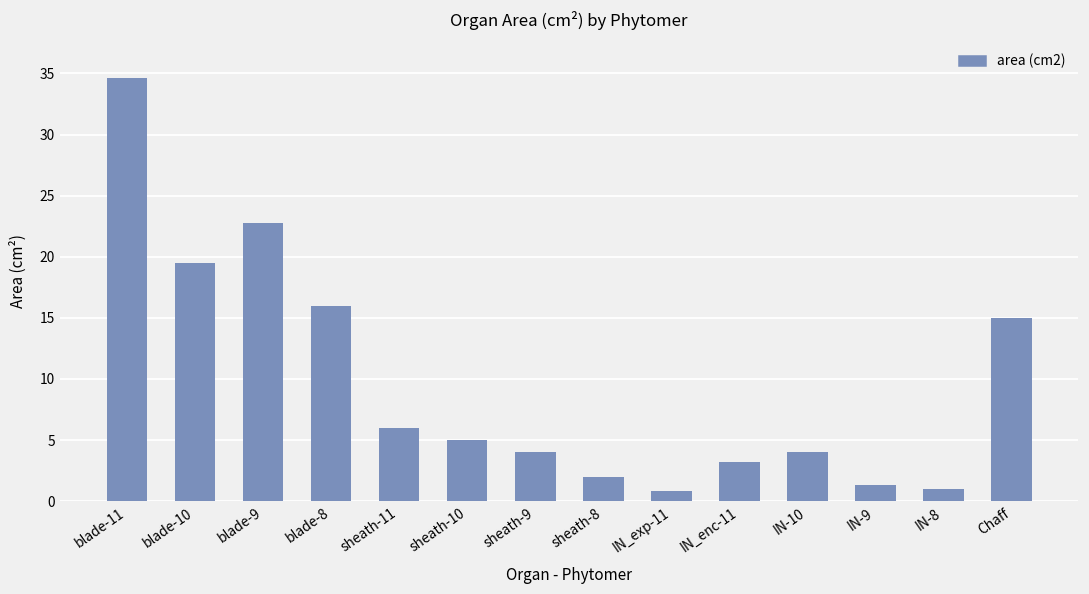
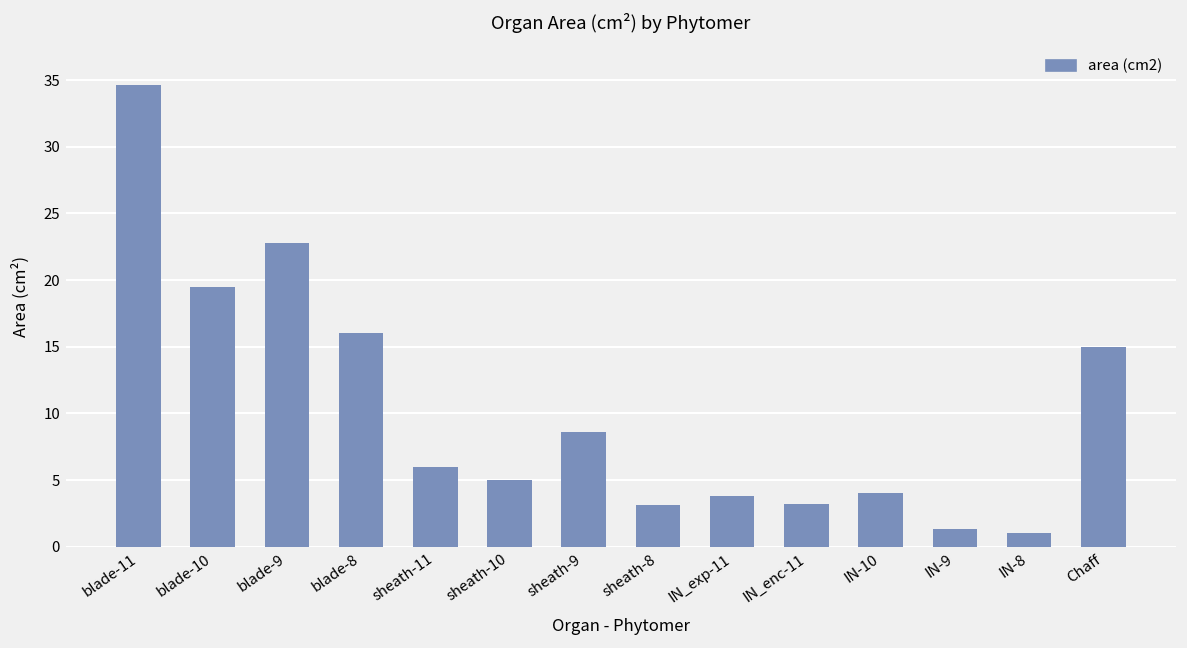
  {
    "blade-11": 34.6,
    "blade-10": 19.5,
    "blade-9": 22.8,
    "blade-8": 16.0,
    "sheath-11": 6.0,
    "sheath-10": 5.0,
-   "sheath-9": 4.0,
-   "sheath-8": 2.0,
-   "IN_exp-11": 0.8,
+   "sheath-9": 8.6,
+   "sheath-8": 3.1,
+   "IN_exp-11": 3.8,
    "IN_enc-11": 3.2,
    "IN-10": 4.0,
    "IN-9": 1.3,
    "IN-8": 1.0,
    "Chaff": 15.0
  }
